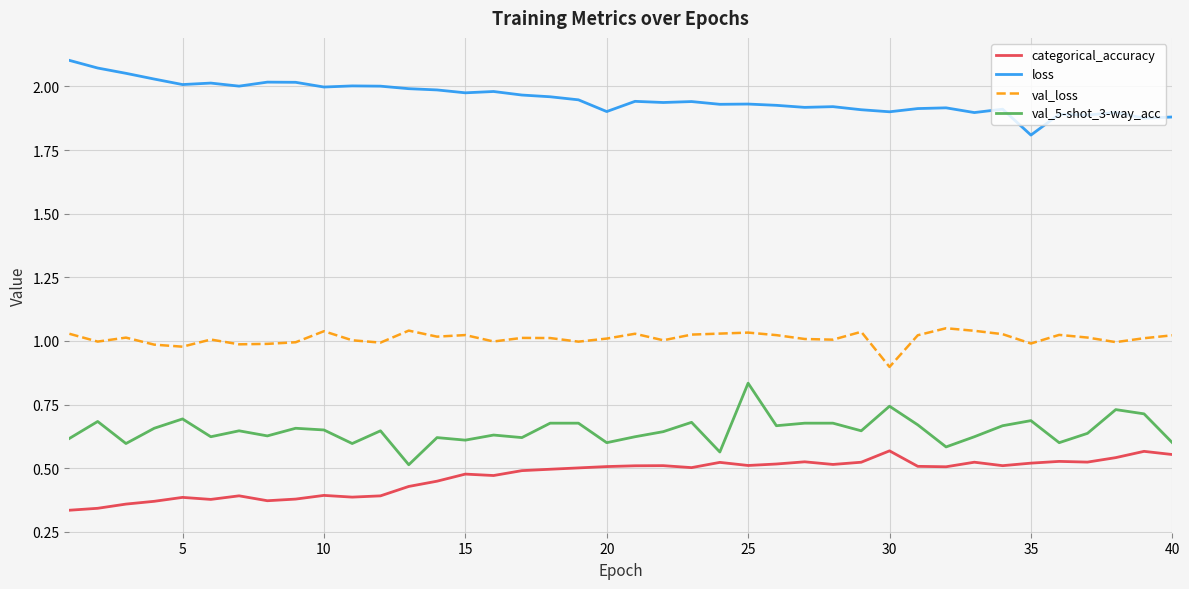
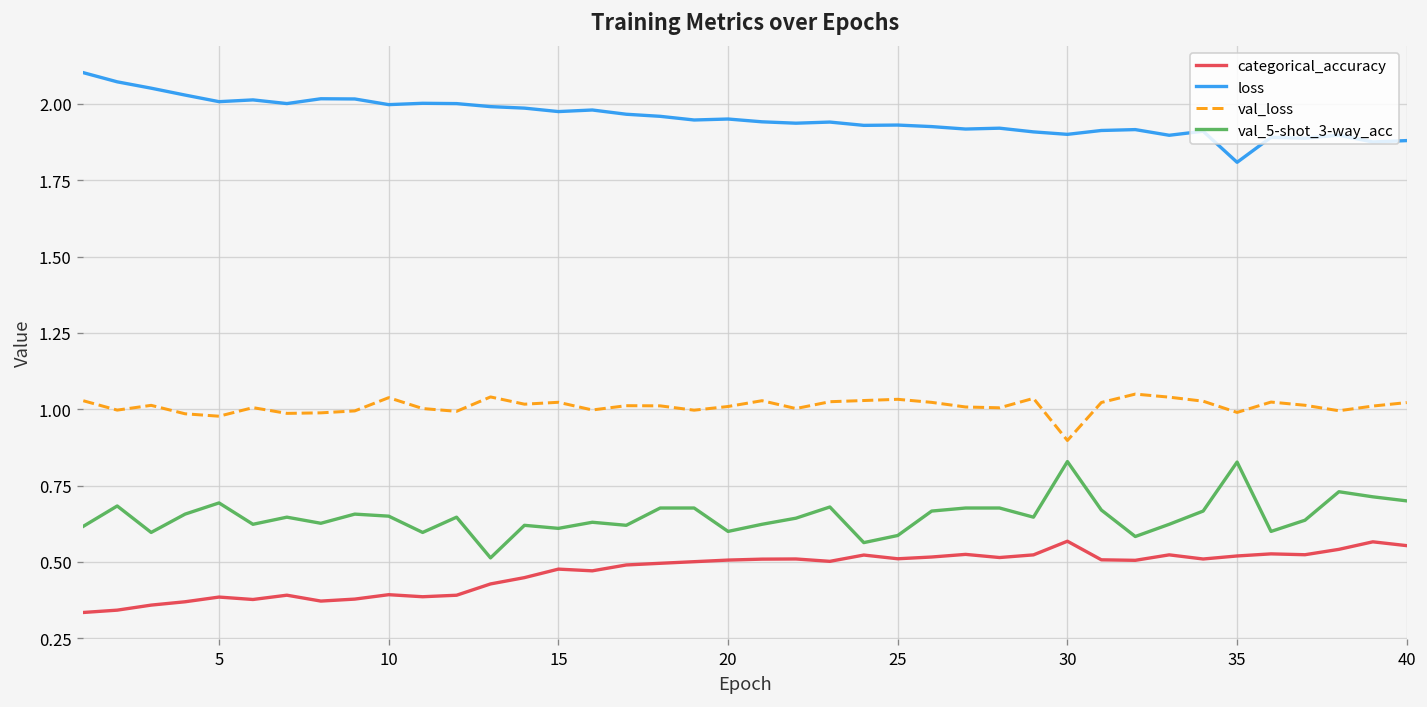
  {
    "categorical_accuracy": {
      "5": 0.38,
      "10": 0.39,
      "15": 0.48,
      "20": 0.51,
      "25": 0.51,
      "30": 0.57,
      "35": 0.52,
      "40": 0.55
    },
    "loss": {
      "5": 2.01,
      "10": 2.00,
      "15": 1.98,
-     "20": 1.90,
+     "20": 1.95,
      "25": 1.93,
      "30": 1.90,
      "35": 1.81,
      "40": 1.88
    },
    "val_loss": {
      "5": 0.98,
      "10": 1.04,
      "15": 1.02,
      "20": 1.01,
      "25": 1.03,
      "30": 0.90,
      "35": 0.99,
      "40": 1.02
    },
    "val_5-shot_3-way_acc": {
      "5": 0.69,
      "10": 0.65,
      "15": 0.61,
      "20": 0.60,
-     "25": 0.83,
-     "30": 0.74,
-     "35": 0.69,
-     "40": 0.6
+     "25": 0.59,
+     "30": 0.83,
+     "35": 0.83,
+     "40": 0.7
    }
  }
